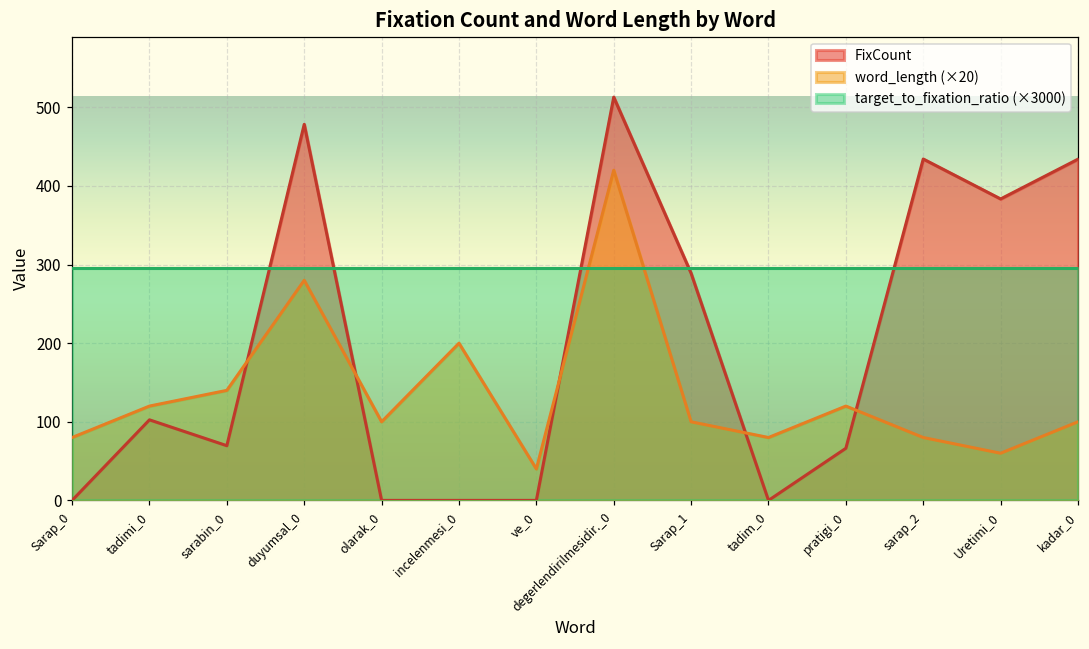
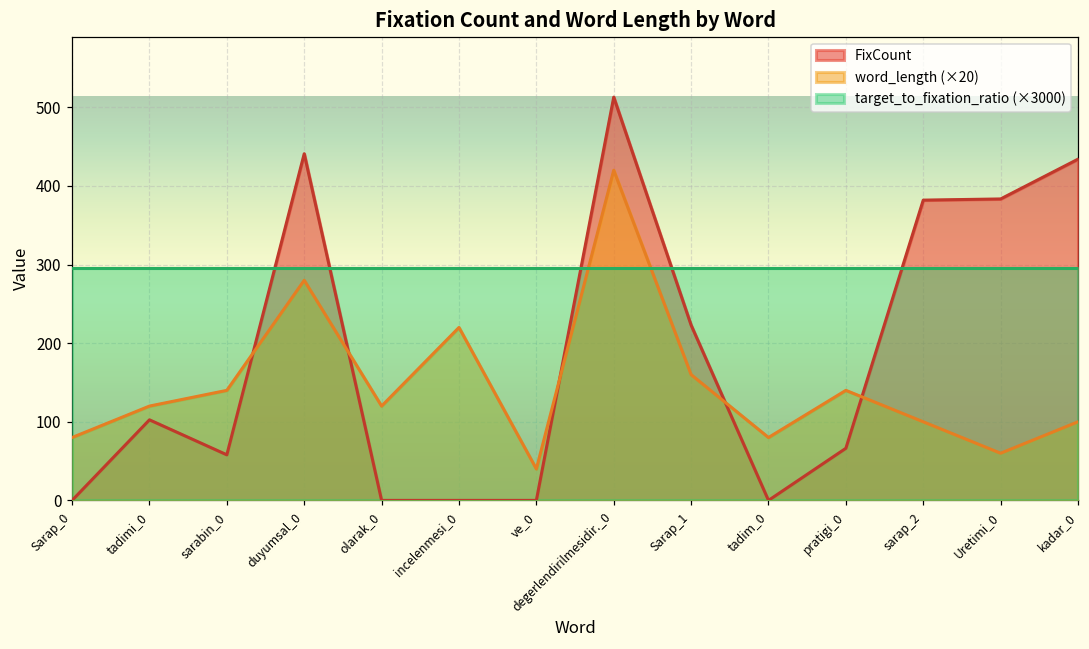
  {
    "FixCount": {
      "Sarap_0": 0,
      "tadimi_0": 100,
-     "sarabin_0": 70,
-     "duyumsal_0": 480,
+     "sarabin_0": 60,
+     "duyumsal_0": 440,
      "olarak_0": 0,
      "incelenmesi_0": 0,
      "ve_0": 0,
      "degerlendirilmesidir._0": 510,
-     "Sarap_1": 290,
+     "Sarap_1": 220,
      "tadim_0": 0,
      "pratigi_0": 70,
-     "sarap_2": 430,
+     "sarap_2": 380,
      "Uretimi_0": 380,
      "kadar_0": 430
    },
    "word_length (×20)": {
      "Sarap_0": 80,
      "tadimi_0": 120,
      "sarabin_0": 140,
      "duyumsal_0": 280,
-     "olarak_0": 100,
-     "incelenmesi_0": 200,
+     "olarak_0": 120,
+     "incelenmesi_0": 220,
      "ve_0": 40,
      "degerlendirilmesidir._0": 420,
-     "Sarap_1": 100,
+     "Sarap_1": 160,
      "tadim_0": 80,
-     "pratigi_0": 120,
-     "sarap_2": 80,
+     "pratigi_0": 140,
+     "sarap_2": 100,
      "Uretimi_0": 60,
      "kadar_0": 100
    },
    "target_to_fixation_ratio (×3000)": {
      "Sarap_0": 300,
      "tadimi_0": 300,
      "sarabin_0": 300,
      "duyumsal_0": 300,
      "olarak_0": 300,
      "incelenmesi_0": 300,
      "ve_0": 300,
      "degerlendirilmesidir._0": 300,
      "Sarap_1": 300,
      "tadim_0": 300,
      "pratigi_0": 300,
      "sarap_2": 300,
      "Uretimi_0": 300,
      "kadar_0": 300
    }
  }
